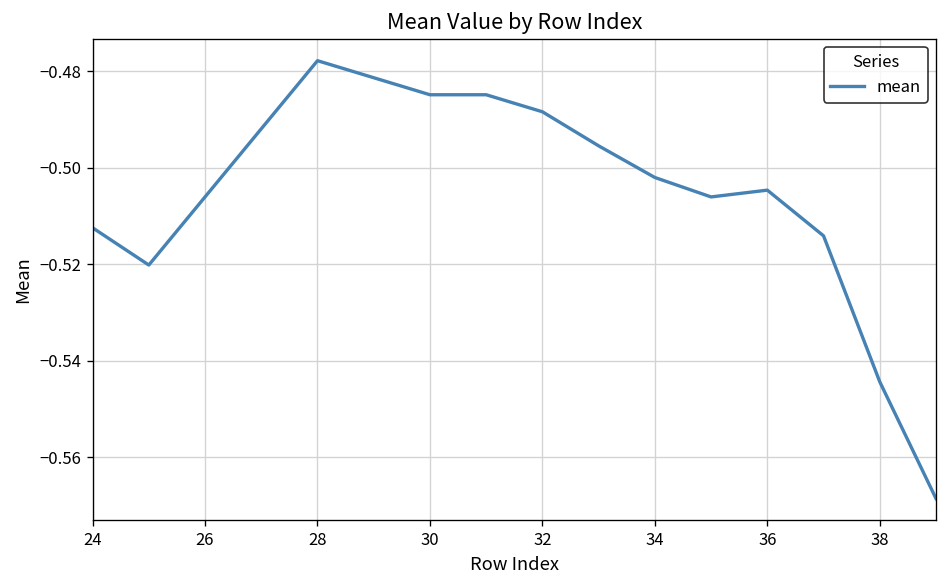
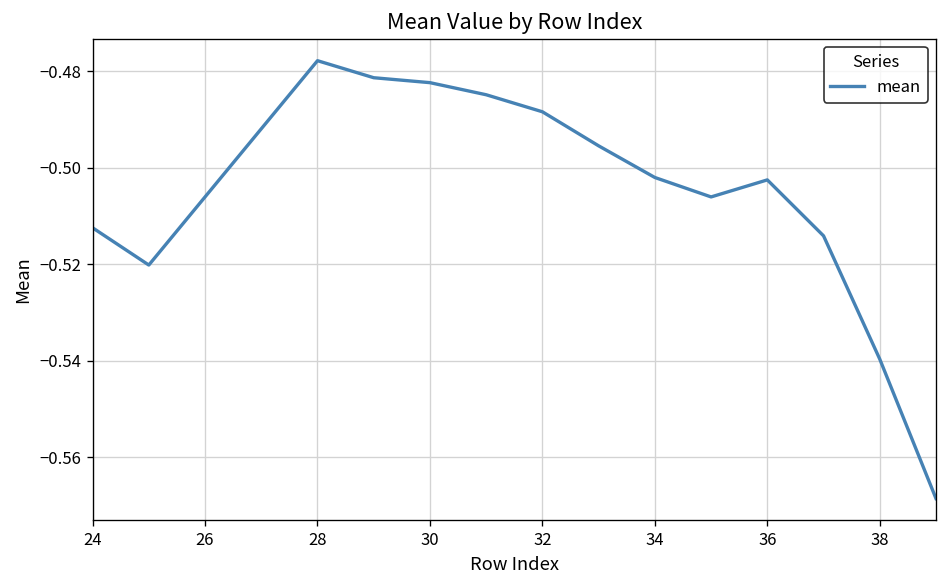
  {
    "24": -0.512,
    "26": -0.506,
    "28": -0.478,
-   "30": -0.485,
+   "30": -0.482,
    "32": -0.488,
    "34": -0.502,
-   "36": -0.505,
-   "38": -0.544
+   "36": -0.503,
+   "38": -0.540
  }
